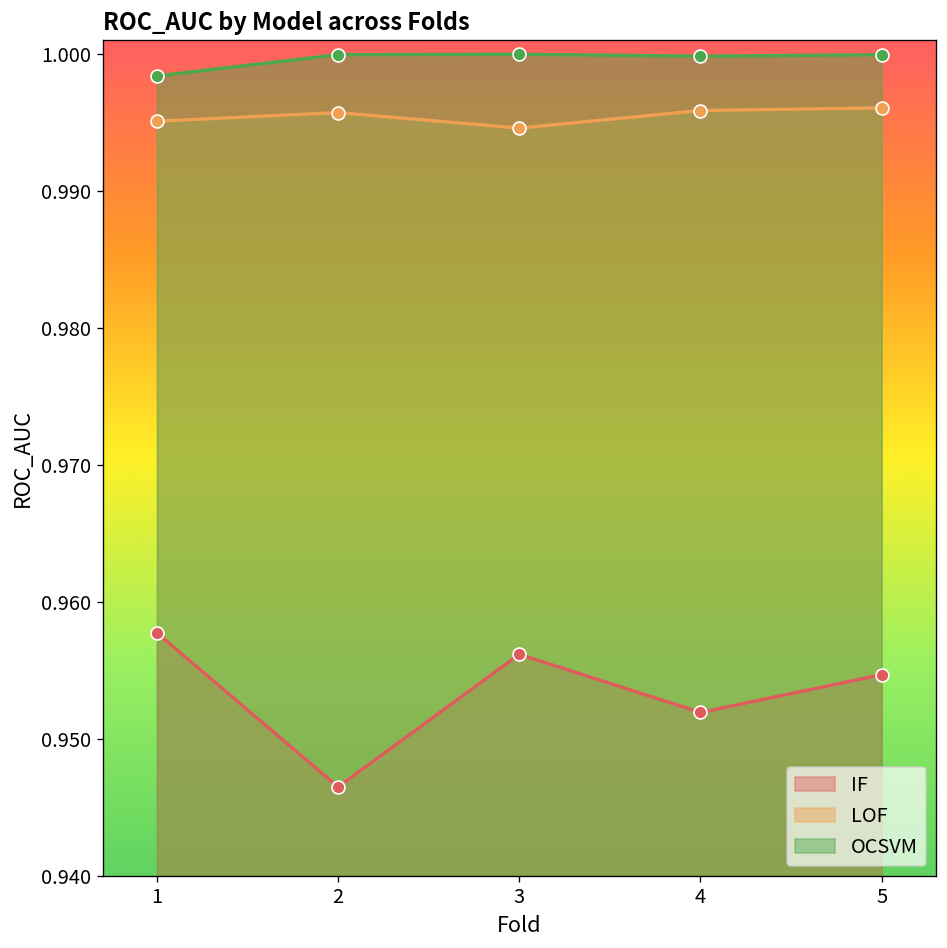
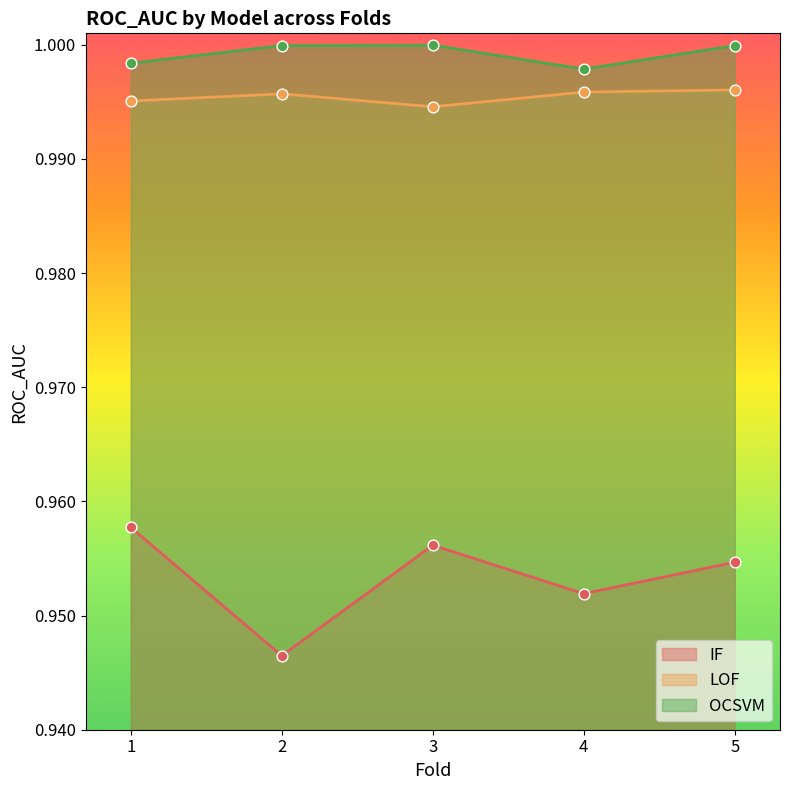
  {
    "OCSVM": {
      "1": 0.9984,
      "2": 0.9999,
      "3": 1.0000,
-     "4": 0.9998,
+     "4": 0.9979,
      "5": 0.9999
    }
  }
